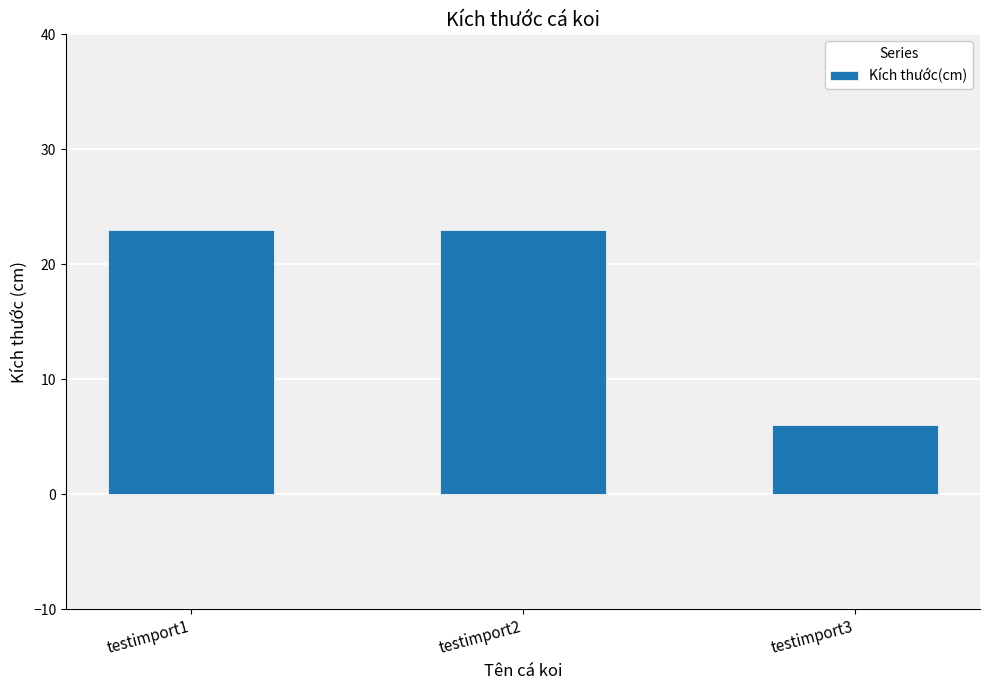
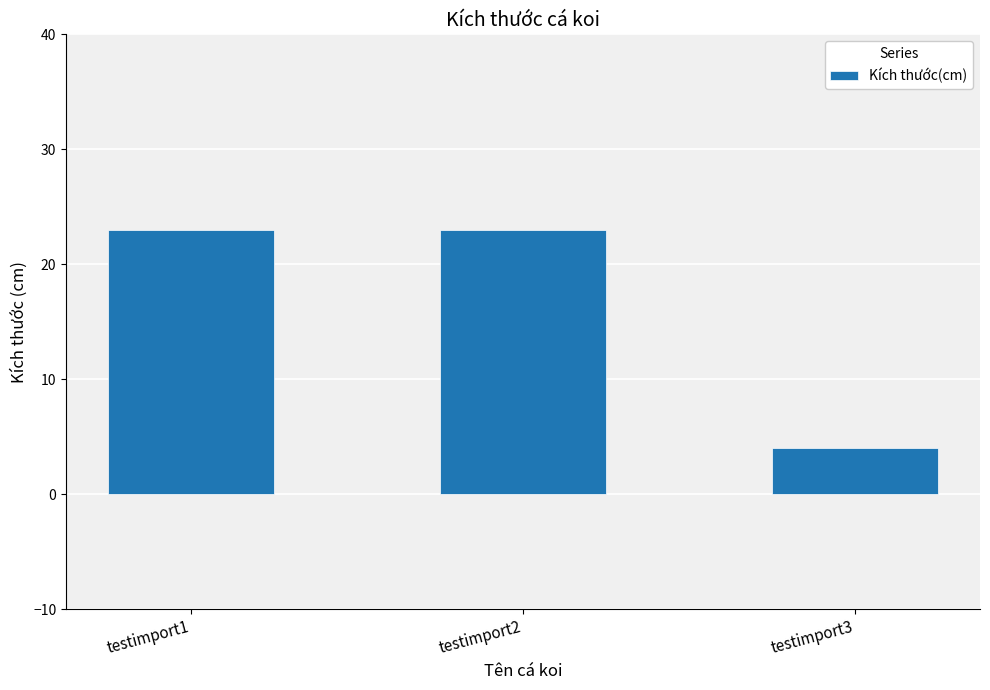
  {
    "testimport1": 23,
    "testimport2": 23,
-   "testimport3": 6
+   "testimport3": 4
  }
